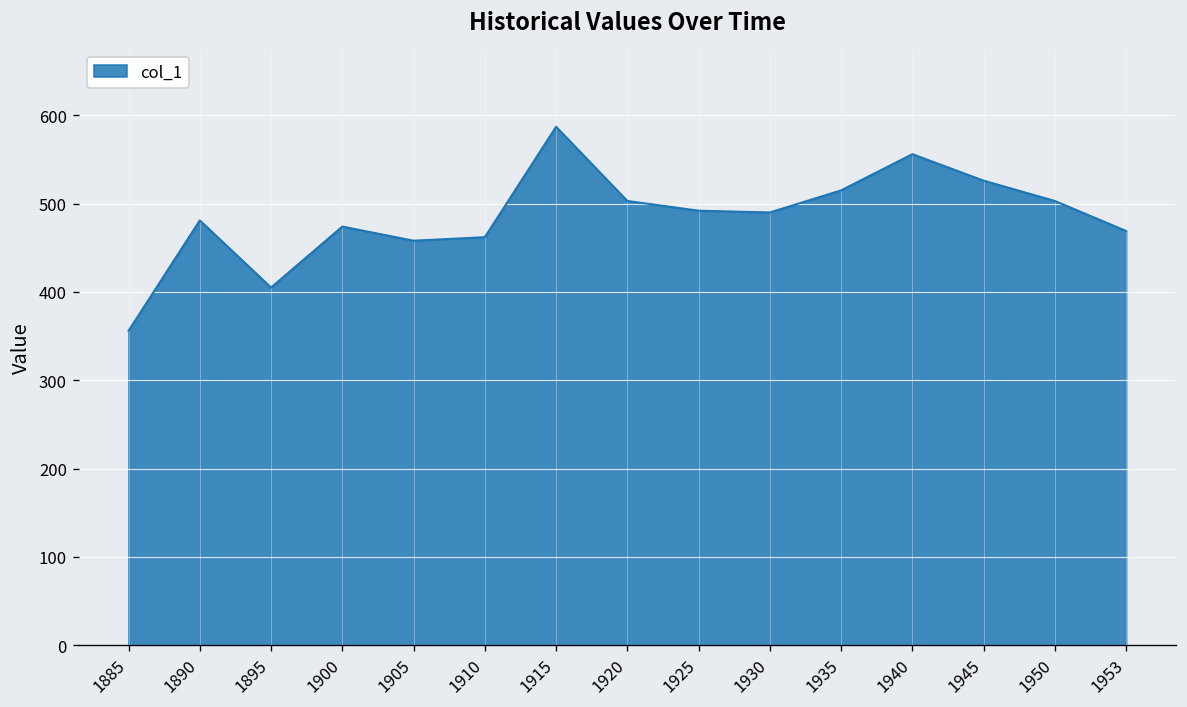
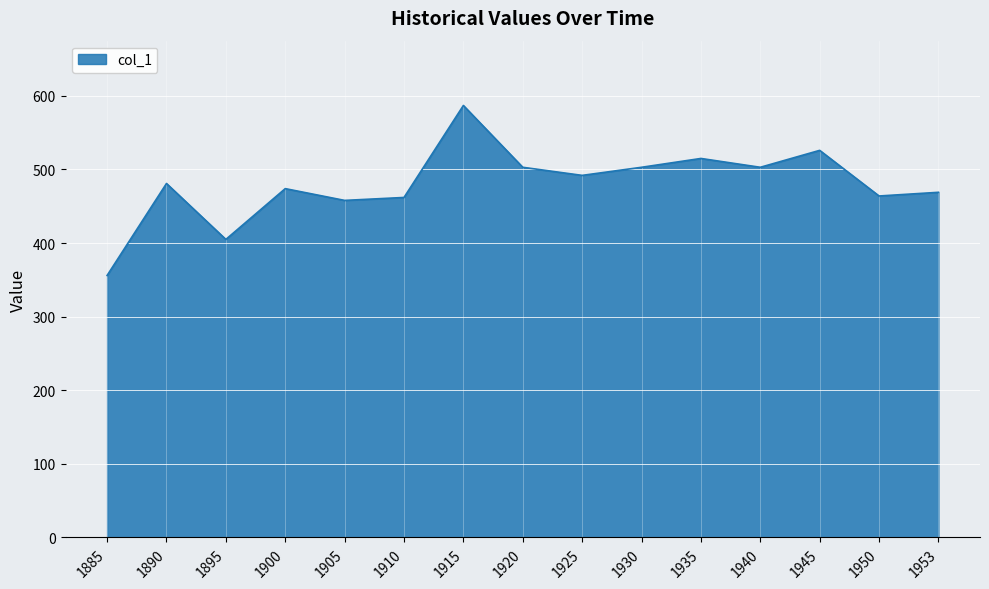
  {
    "1885": 360,
    "1890": 480,
    "1895": 410,
    "1900": 470,
    "1905": 460,
    "1910": 460,
    "1915": 590,
    "1920": 500,
    "1925": 490,
-   "1930": 490,
+   "1930": 500,
    "1935": 520,
-   "1940": 560,
+   "1940": 500,
    "1945": 530,
-   "1950": 500,
+   "1950": 460,
    "1953": 470
  }
